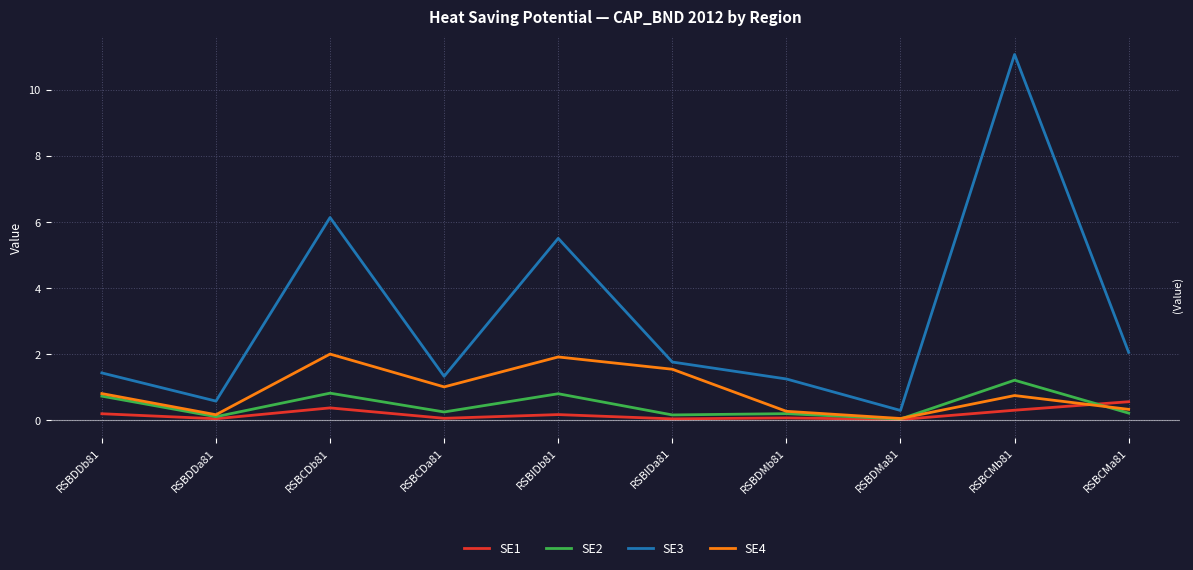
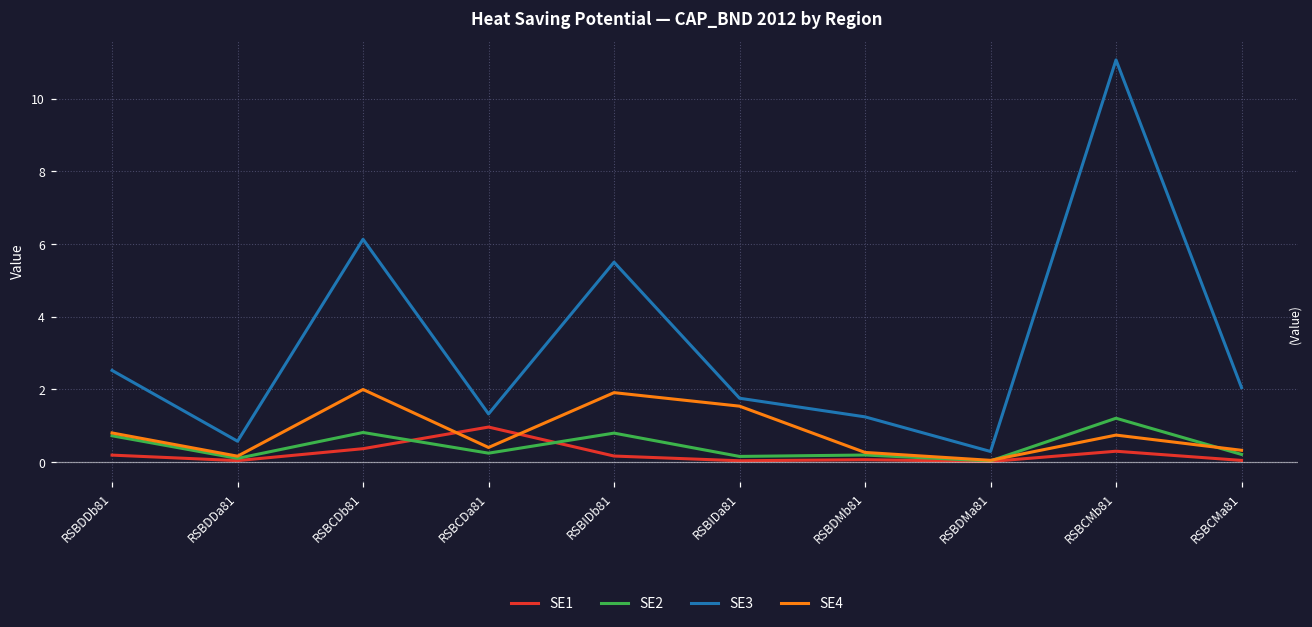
  {
    "SE1": {
      "RSBDDb81": 0.2,
      "RSBCDb81": 0.4,
-     "RSBCDa81": 0.1,
+     "RSBCDa81": 1.0,
      "RSBIDb81": 0.2,
      "RSBIDa81": 0.0,
      "RSBDMb81": 0.1,
      "RSBCMb81": 0.3,
-     "RSBCMa81": 0.6
+     "RSBCMa81": 0.0
    },
    "SE2": {
      "RSBDDb81": 0.7,
      "RSBCDb81": 0.8,
      "RSBCDa81": 0.2,
      "RSBIDb81": 0.8,
      "RSBIDa81": 0.2,
      "RSBCMb81": 1.2,
      "RSBCMa81": 0.2
    },
    "SE3": {
-     "RSBDDb81": 1.4,
+     "RSBDDb81": 2.5,
      "RSBDDa81": 0.6,
      "RSBCDb81": 6.1,
      "RSBCDa81": 1.3,
      "RSBIDb81": 5.5,
      "RSBIDa81": 1.8,
      "RSBDMb81": 1.2,
      "RSBDMa81": 0.3,
      "RSBCMb81": 11.1,
      "RSBCMa81": 2.1
    },
    "SE4": {
      "RSBDDb81": 0.8,
      "RSBCDb81": 2.0,
-     "RSBCDa81": 1.0,
+     "RSBCDa81": 0.4,
      "RSBIDb81": 1.9,
      "RSBIDa81": 1.5,
      "RSBCMb81": 0.7,
      "RSBCMa81": 0.3
    }
  }
